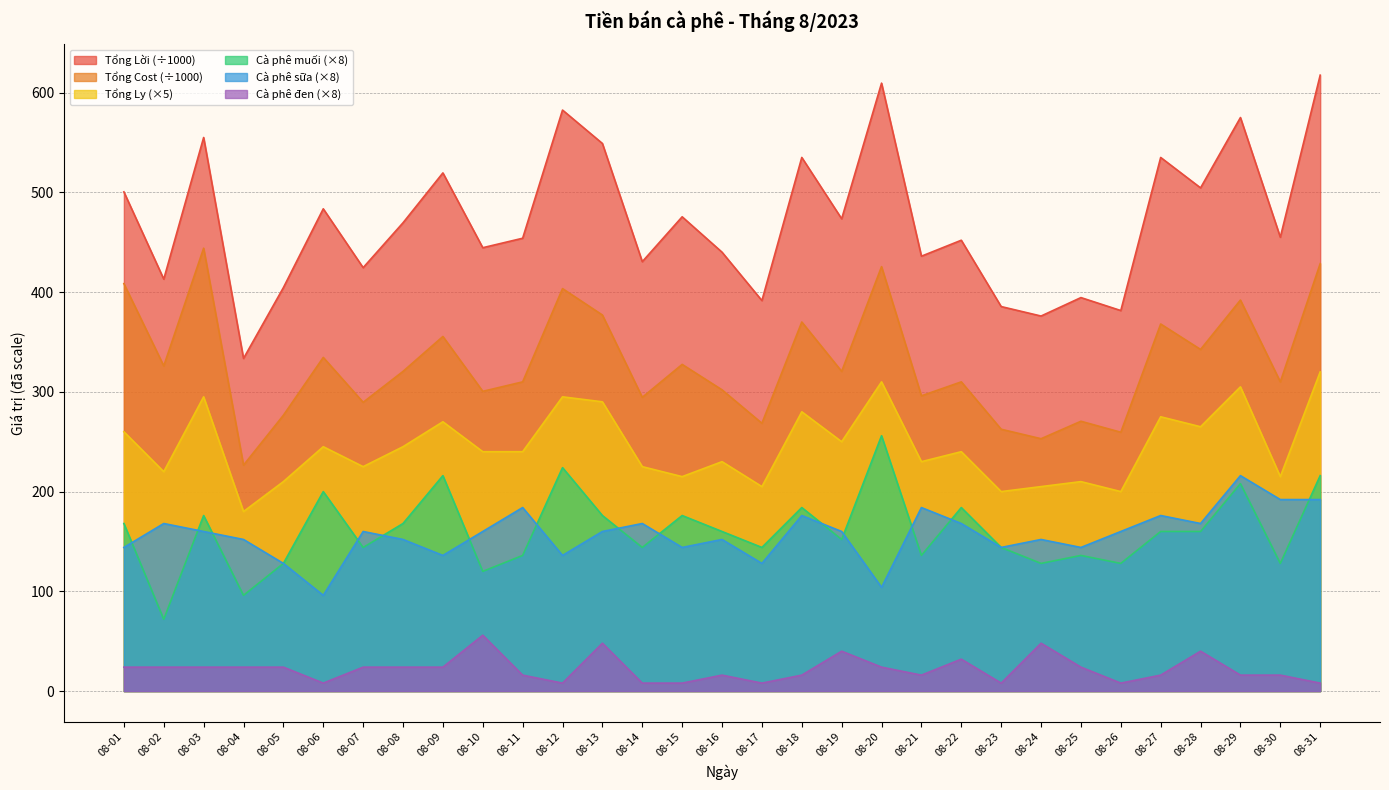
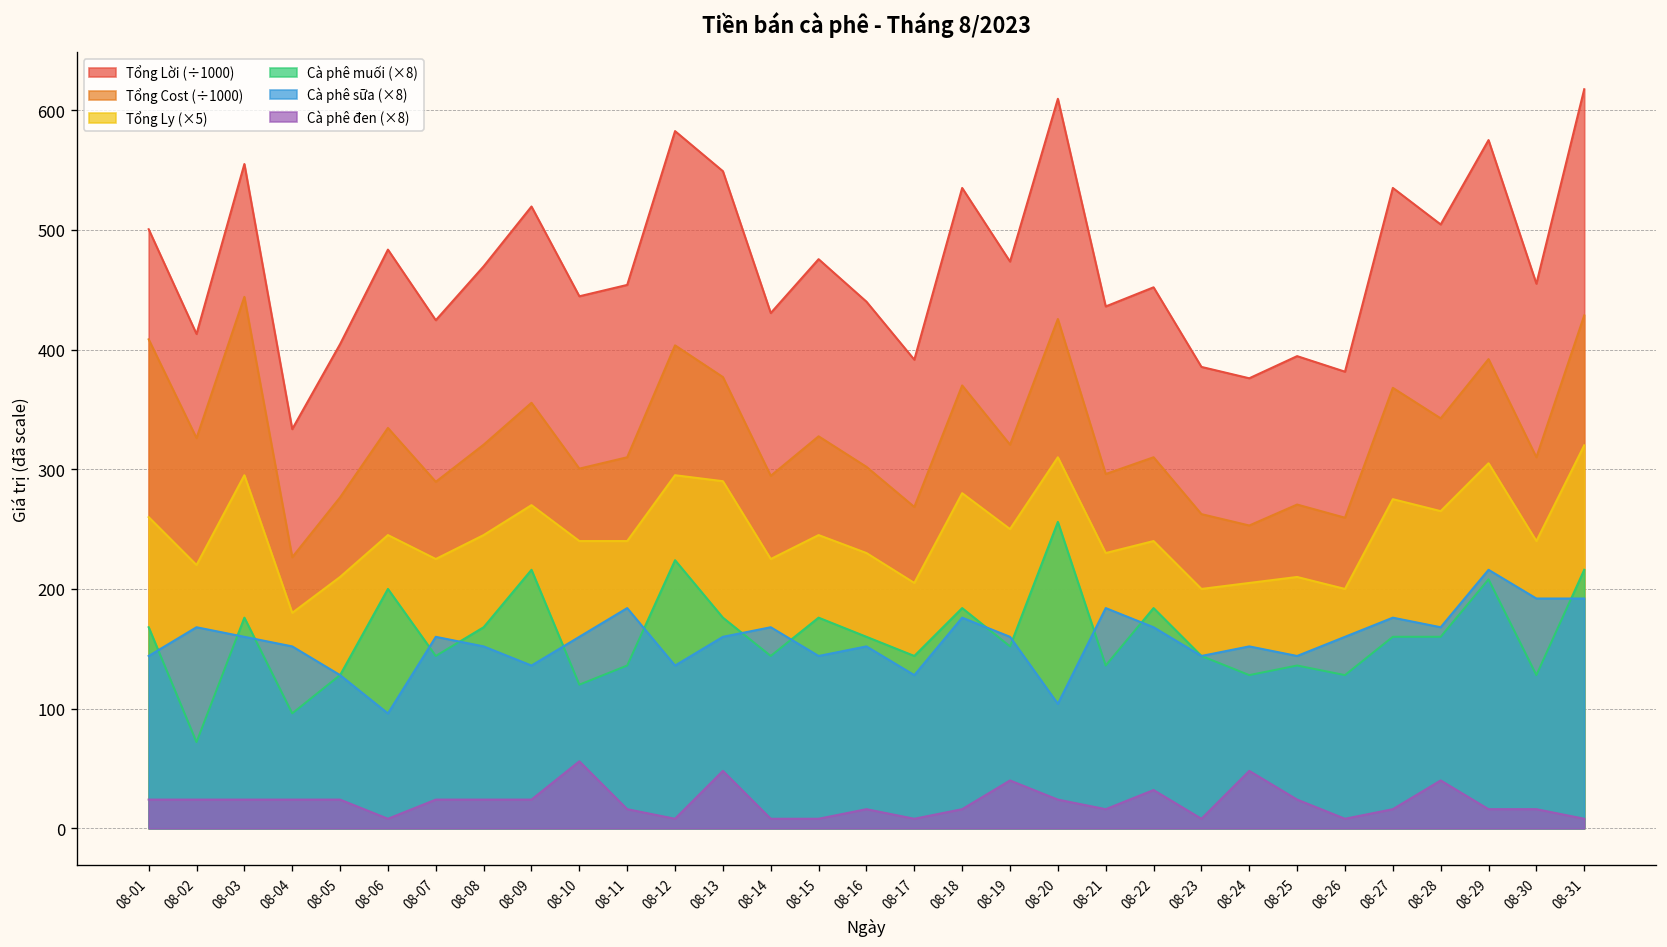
  {
    "Tổng Ly (×5)": {
      "08-01": 260,
      "08-02": 220,
      "08-03": 300,
      "08-04": 180,
      "08-05": 210,
      "08-06": 250,
      "08-07": 230,
      "08-08": 250,
      "08-09": 270,
      "08-10": 240,
      "08-11": 240,
      "08-12": 300,
      "08-13": 290,
      "08-14": 230,
-     "08-15": 220,
+     "08-15": 250,
      "08-16": 230,
      "08-17": 210,
      "08-18": 280,
      "08-19": 250,
      "08-20": 310,
      "08-21": 230,
      "08-22": 240,
      "08-23": 200,
      "08-24": 210,
      "08-25": 210,
      "08-26": 200,
      "08-27": 280,
      "08-28": 270,
      "08-29": 310,
-     "08-30": 220,
+     "08-30": 240,
      "08-31": 320
    },
    "Cà phê muối (×8)": {
      "08-01": 170,
      "08-02": 70,
      "08-03": 180,
      "08-04": 100,
      "08-06": 200,
      "08-07": 140,
      "08-08": 170,
      "08-09": 220,
      "08-10": 120,
      "08-11": 140,
      "08-12": 220,
      "08-13": 180,
      "08-14": 140,
      "08-15": 180,
      "08-16": 160,
      "08-17": 140,
      "08-18": 180,
      "08-19": 150,
      "08-20": 260,
      "08-21": 140,
      "08-22": 180,
      "08-24": 130,
      "08-25": 140,
      "08-26": 130,
      "08-27": 160,
      "08-28": 160,
      "08-29": 210,
      "08-30": 130,
      "08-31": 220
    },
    "Cà phê sữa (×8)": {
      "08-01": 140,
      "08-02": 170,
      "08-03": 160,
      "08-04": 150,
      "08-06": 100,
      "08-07": 160,
      "08-08": 150,
      "08-09": 140,
      "08-10": 160,
      "08-11": 180,
      "08-12": 140,
      "08-13": 160,
      "08-14": 170,
      "08-15": 140,
      "08-16": 150,
      "08-17": 130,
      "08-18": 180,
      "08-19": 160,
      "08-20": 100,
      "08-21": 180,
      "08-22": 170,
      "08-24": 150,
      "08-25": 140,
      "08-26": 160,
      "08-27": 180,
      "08-28": 170,
      "08-29": 220,
      "08-30": 190,
      "08-31": 190
    },
    "Cà phê đen (×8)": {
      "08-01": 20,
      "08-02": 20,
      "08-03": 20,
      "08-04": 20,
      "08-05": 20,
      "08-06": 10,
      "08-07": 20,
      "08-08": 20,
      "08-09": 20,
      "08-10": 60,
      "08-11": 20,
      "08-12": 10,
      "08-13": 50,
      "08-14": 10,
      "08-15": 10,
      "08-16": 20,
      "08-17": 10,
      "08-18": 20,
      "08-19": 40,
      "08-20": 20,
      "08-21": 20,
      "08-22": 30,
      "08-23": 10,
      "08-24": 50,
      "08-25": 20,
      "08-26": 10,
      "08-27": 20,
      "08-28": 40,
      "08-29": 20,
      "08-30": 20,
      "08-31": 10
    }
  }
